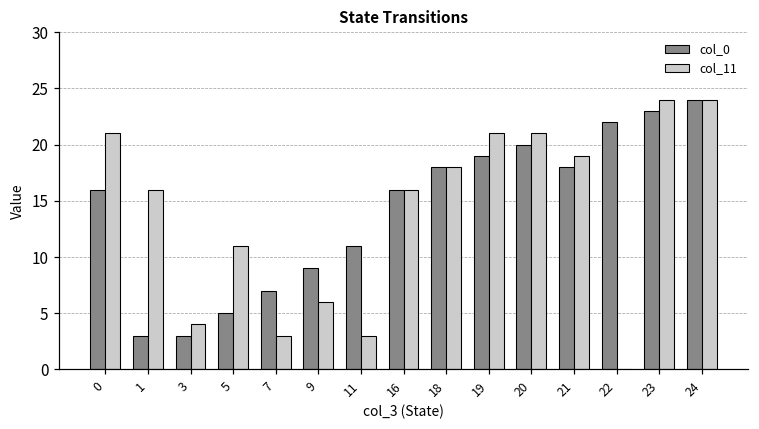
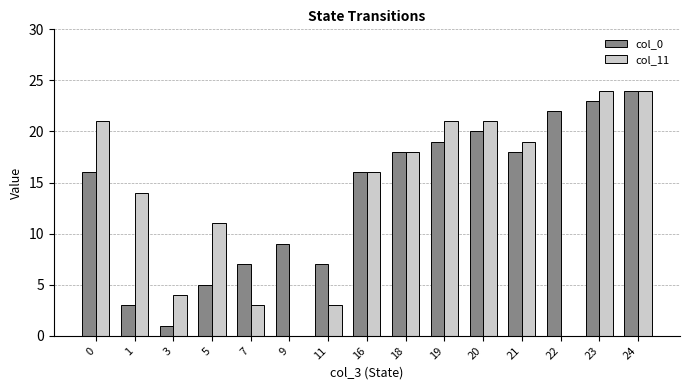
  {
    "col_0": {
      "0": 16,
      "1": 3,
-     "3": 3,
+     "3": 1,
      "5": 5,
      "7": 7,
      "9": 9,
-     "11": 11,
+     "11": 7,
      "16": 16,
      "18": 18,
      "19": 19,
      "20": 20,
      "21": 18,
      "22": 22,
      "23": 23,
      "24": 24
    },
    "col_11": {
      "0": 21,
-     "1": 16,
+     "1": 14,
      "3": 4,
      "5": 11,
      "7": 3,
-     "9": 6,
+     "9": 0,
      "11": 3,
      "16": 16,
      "18": 18,
      "19": 21,
      "20": 21,
      "21": 19,
      "22": 0,
      "23": 24,
      "24": 24
    }
  }
